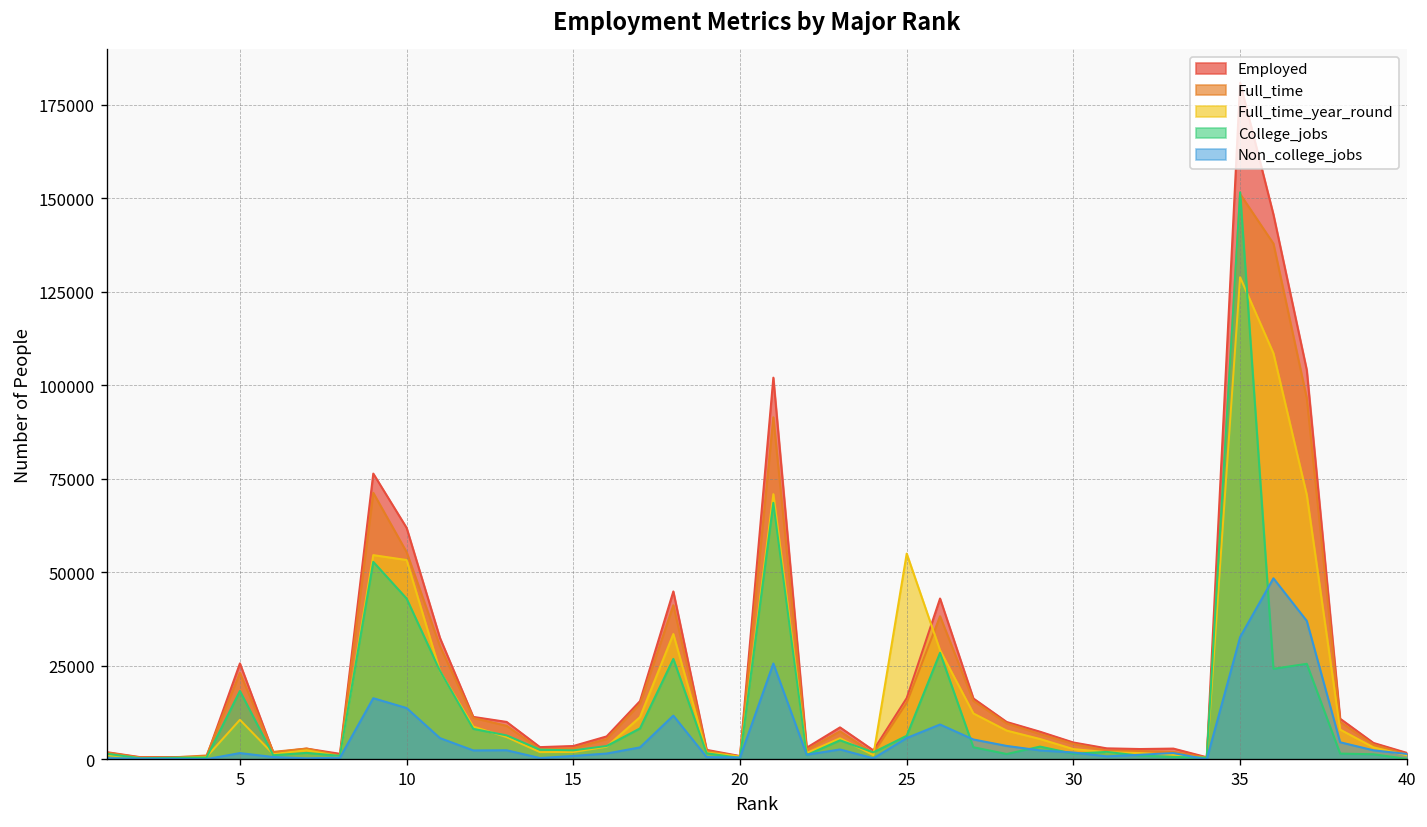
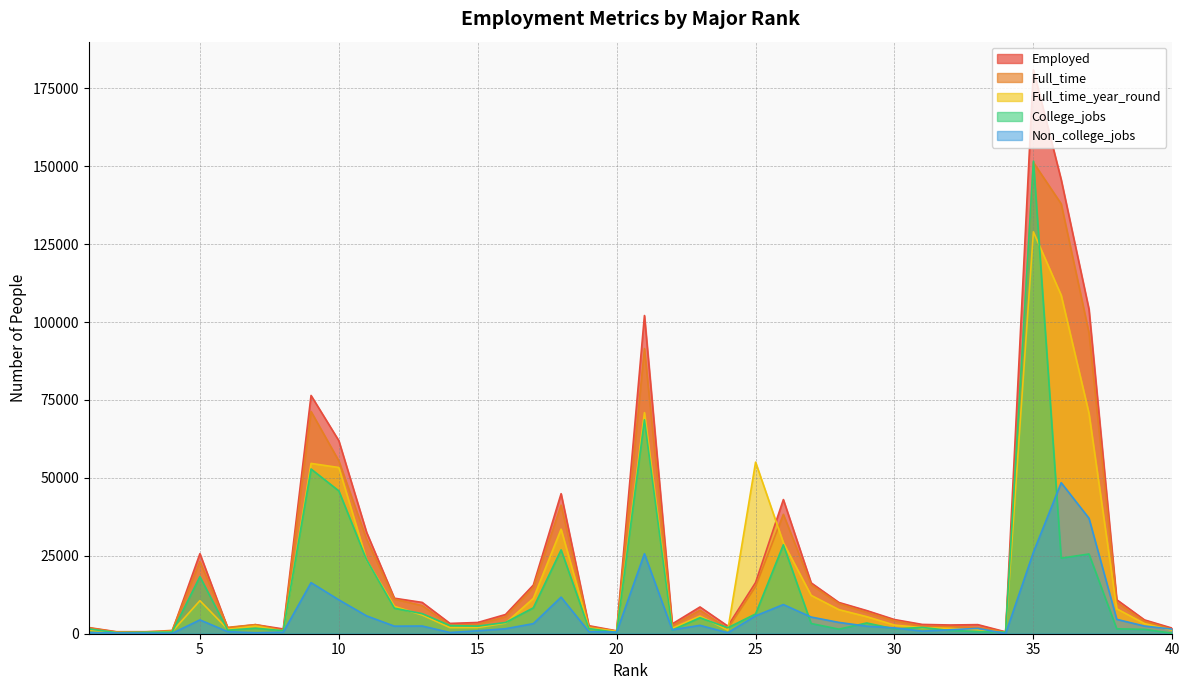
  {
    "Full_time_year_round": {
      "5": 11000,
      "10": 53000,
      "25": 55000,
      "30": 3000,
      "35": 129000
    },
    "College_jobs": {
      "5": 18000,
-     "10": 43000,
+     "10": 46000,
      "40": 0
    },
    "Non_college_jobs": {
-     "5": 2000,
-     "10": 14000,
+     "5": 4000,
+     "10": 11000,
      "15": 1000,
-     "35": 33000
+     "35": 26000
    }
  }
